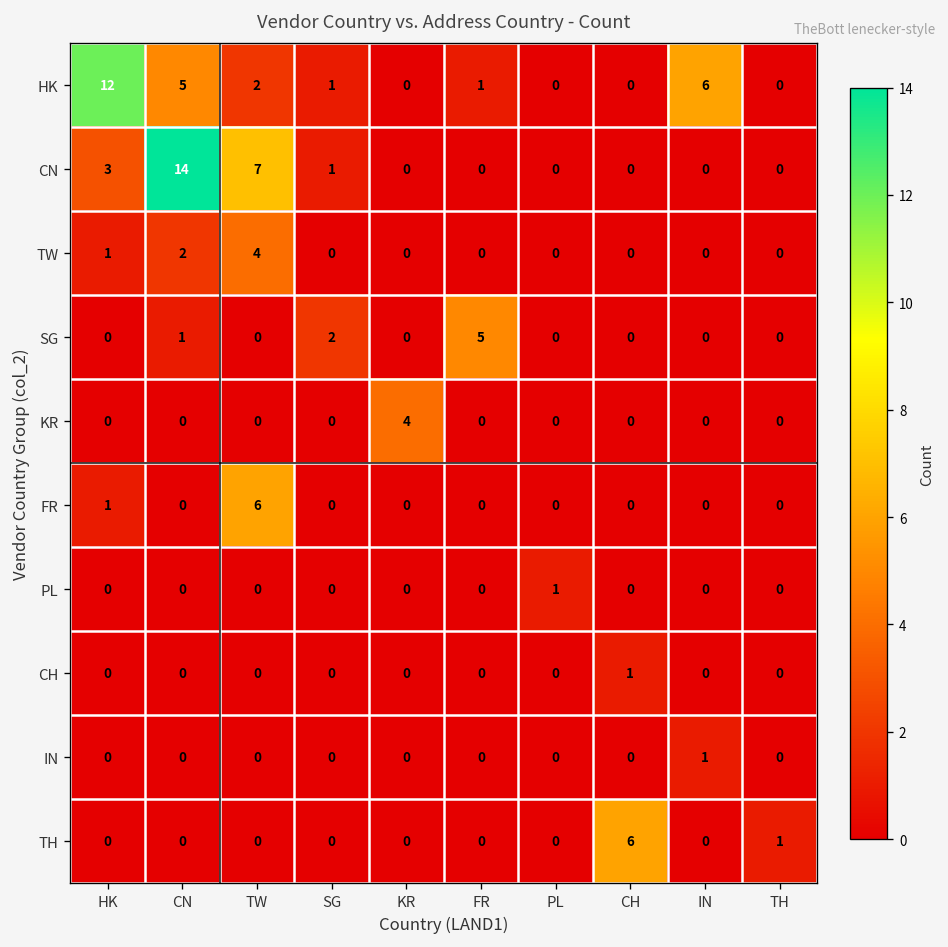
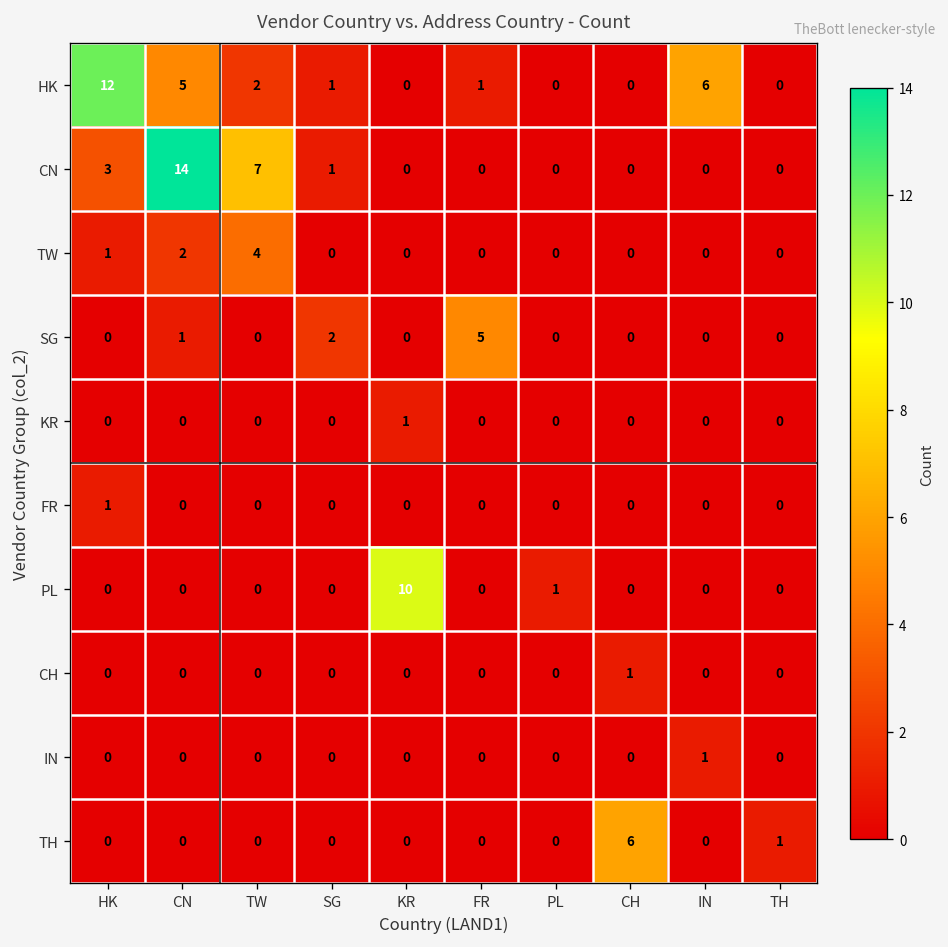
  {
    "HK": {
      "HK": 12,
      "CN": 5,
      "TW": 2,
      "SG": 1,
      "KR": 0,
      "FR": 1,
      "PL": 0,
      "CH": 0,
      "IN": 6,
      "TH": 0
    },
    "CN": {
      "HK": 3,
      "CN": 14,
      "TW": 7,
      "SG": 1,
      "KR": 0,
      "FR": 0,
      "PL": 0,
      "CH": 0,
      "IN": 0,
      "TH": 0
    },
    "TW": {
      "HK": 1,
      "CN": 2,
      "TW": 4,
      "SG": 0,
      "KR": 0,
      "FR": 0,
      "PL": 0,
      "CH": 0,
      "IN": 0,
      "TH": 0
    },
    "SG": {
      "HK": 0,
      "CN": 1,
      "TW": 0,
      "SG": 2,
      "KR": 0,
      "FR": 5,
      "PL": 0,
      "CH": 0,
      "IN": 0,
      "TH": 0
    },
    "KR": {
      "HK": 0,
      "CN": 0,
      "TW": 0,
      "SG": 0,
-     "KR": 4,
+     "KR": 1,
      "FR": 0,
      "PL": 0,
      "CH": 0,
      "IN": 0,
      "TH": 0
    },
    "FR": {
      "HK": 1,
      "CN": 0,
-     "TW": 6,
+     "TW": 0,
      "SG": 0,
      "KR": 0,
      "FR": 0,
      "PL": 0,
      "CH": 0,
      "IN": 0,
      "TH": 0
    },
    "PL": {
      "HK": 0,
      "CN": 0,
      "TW": 0,
      "SG": 0,
-     "KR": 0,
+     "KR": 10,
      "FR": 0,
      "PL": 1,
      "CH": 0,
      "IN": 0,
      "TH": 0
    },
    "CH": {
      "HK": 0,
      "CN": 0,
      "TW": 0,
      "SG": 0,
      "KR": 0,
      "FR": 0,
      "PL": 0,
      "CH": 1,
      "IN": 0,
      "TH": 0
    },
    "IN": {
      "HK": 0,
      "CN": 0,
      "TW": 0,
      "SG": 0,
      "KR": 0,
      "FR": 0,
      "PL": 0,
      "CH": 0,
      "IN": 1,
      "TH": 0
    },
    "TH": {
      "HK": 0,
      "CN": 0,
      "TW": 0,
      "SG": 0,
      "KR": 0,
      "FR": 0,
      "PL": 0,
      "CH": 6,
      "IN": 0,
      "TH": 1
    }
  }
